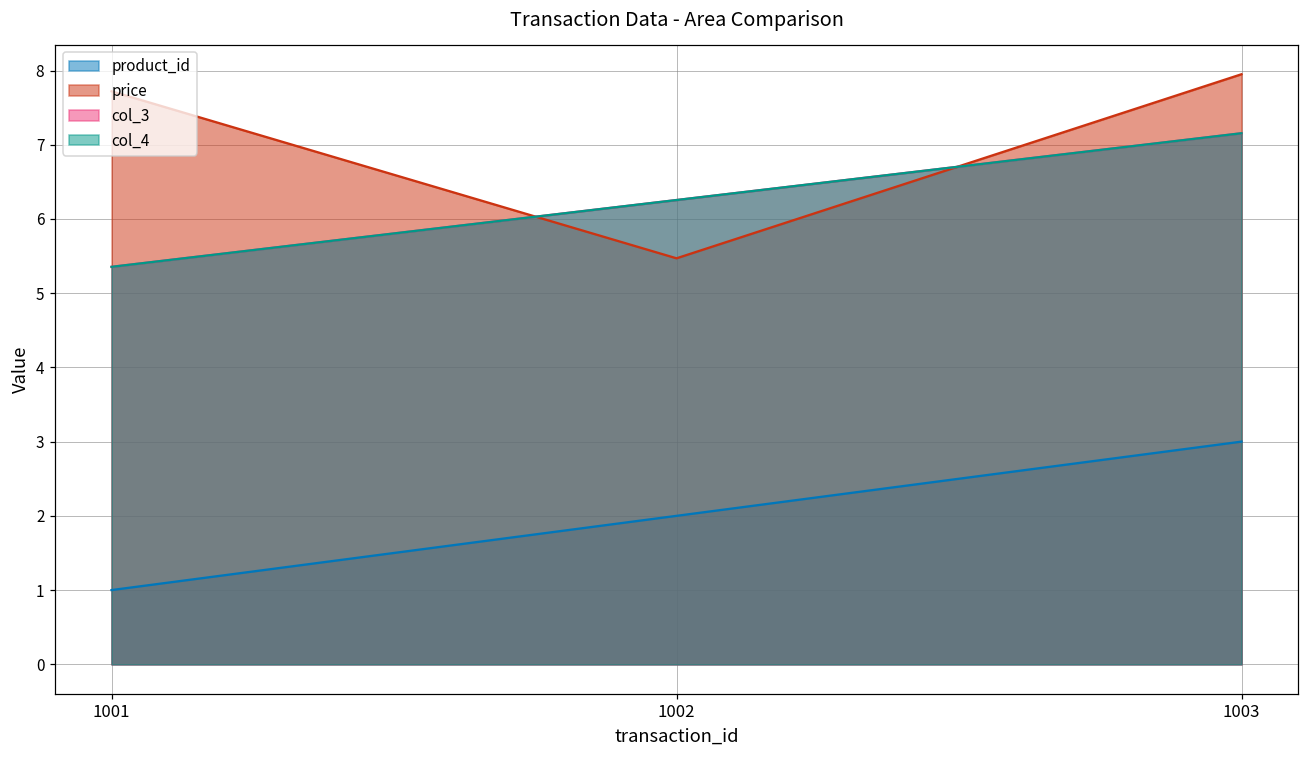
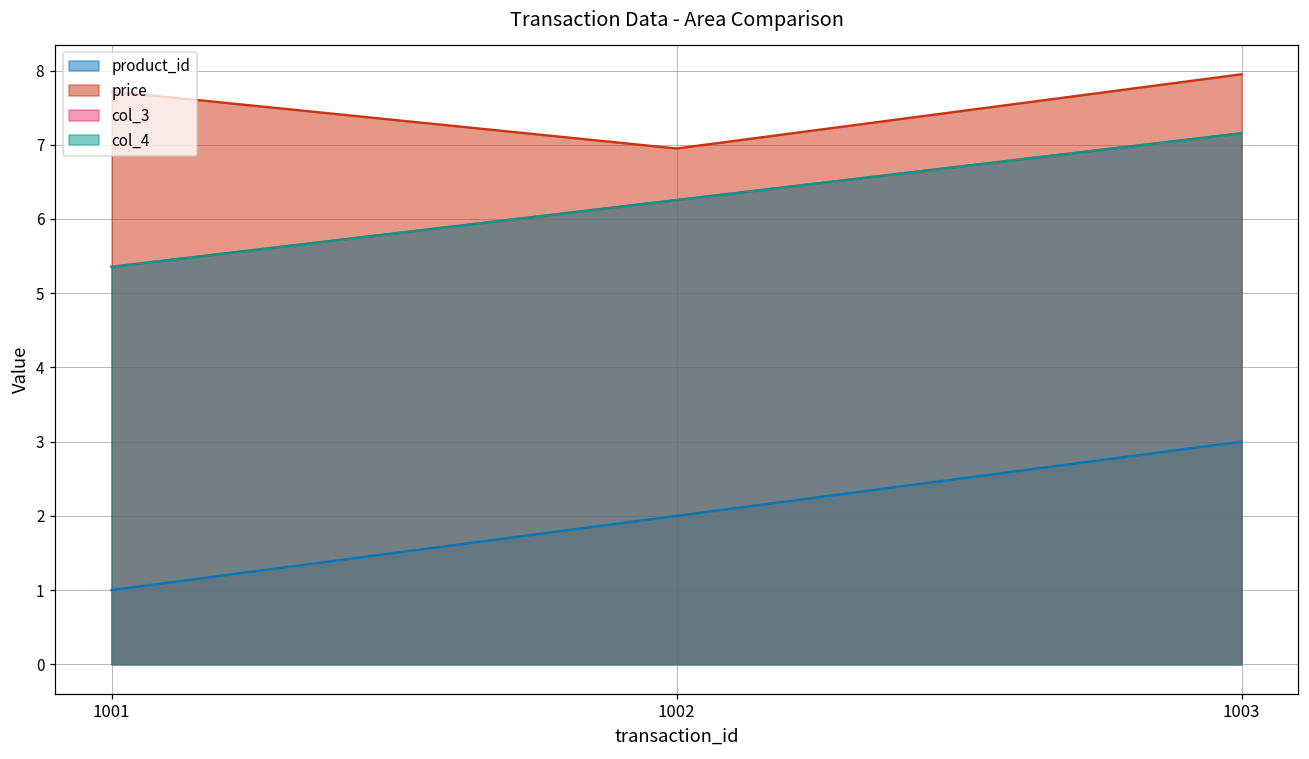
  {
    "price": {
-     "1002": 5.5,
+     "1002": 7.0,
      "1003": 8.0
    }
  }
